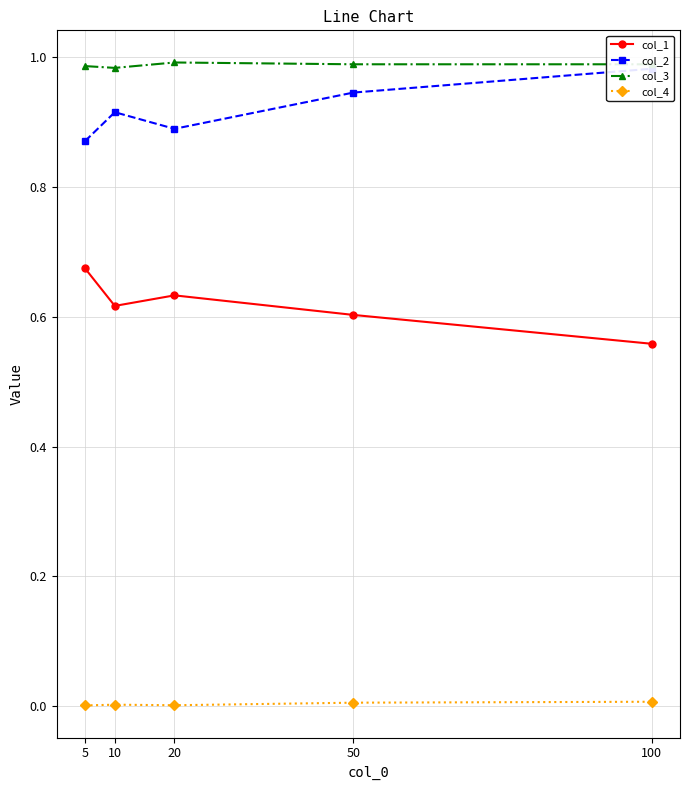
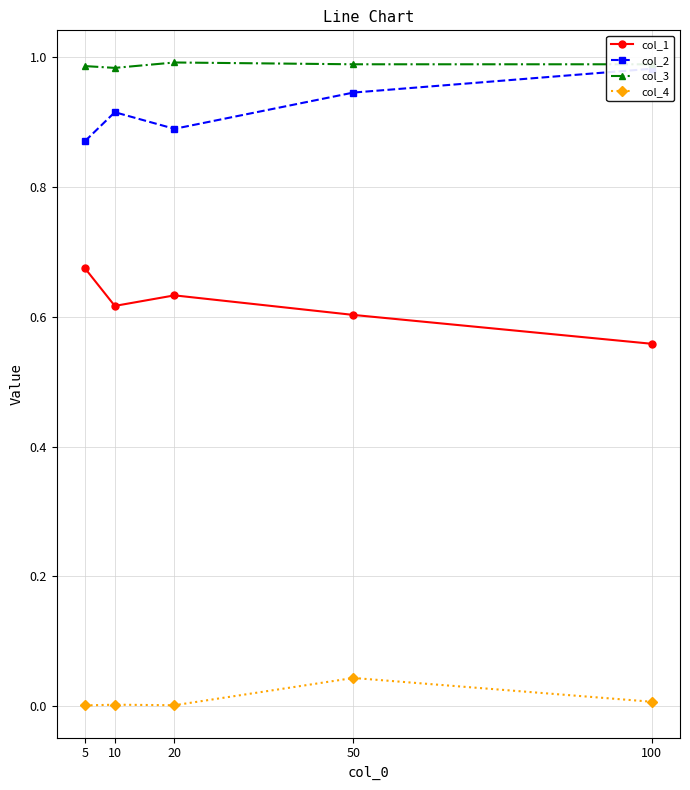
  {
    "col_1": {
      "5": 0.67,
      "10": 0.62,
      "20": 0.63,
      "50": 0.60,
      "100": 0.56
    },
    "col_2": {
      "5": 0.87,
      "10": 0.92,
      "20": 0.89,
      "50": 0.95
    },
    "col_3": {
      "5": 0.99,
      "10": 0.98,
      "20": 0.99,
      "50": 0.99
    },
    "col_4": {
      "5": 0.00,
      "10": 0.00,
      "20": 0.00,
-     "50": 0.01,
+     "50": 0.04,
      "100": 0.01
    }
  }
